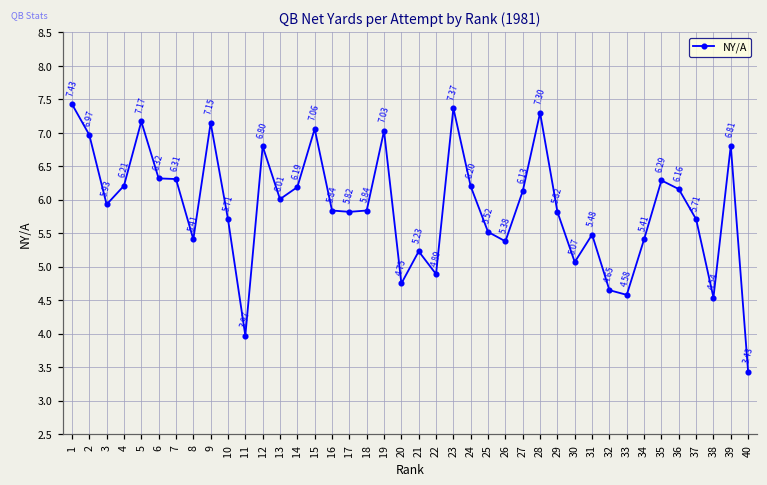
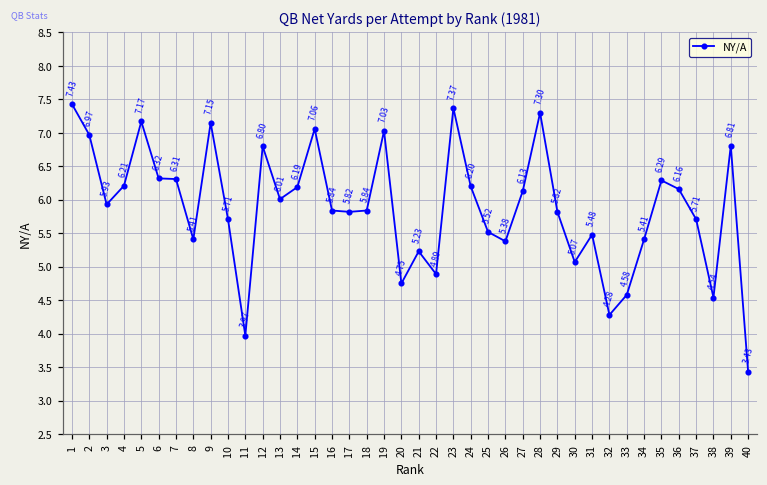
  {
    "1": 7.43,
    "2": 6.97,
    "3": 5.93,
    "4": 6.21,
    "5": 7.17,
    "6": 6.32,
    "7": 6.31,
    "8": 5.41,
    "9": 7.15,
    "10": 5.71,
    "11": 3.97,
    "12": 6.80,
    "13": 6.01,
    "14": 6.19,
    "15": 7.06,
    "16": 5.84,
    "17": 5.82,
    "18": 5.84,
    "19": 7.03,
    "20": 4.75,
    "21": 5.23,
    "22": 4.89,
    "23": 7.37,
    "24": 6.20,
    "25": 5.52,
    "26": 5.38,
    "27": 6.13,
    "28": 7.30,
    "29": 5.82,
    "30": 5.07,
    "31": 5.48,
-   "32": 4.65,
+   "32": 4.28,
    "33": 4.58,
    "34": 5.41,
    "35": 6.29,
    "36": 6.16,
    "37": 5.71,
    "38": 4.54,
    "39": 6.81,
    "40": 3.43
  }
